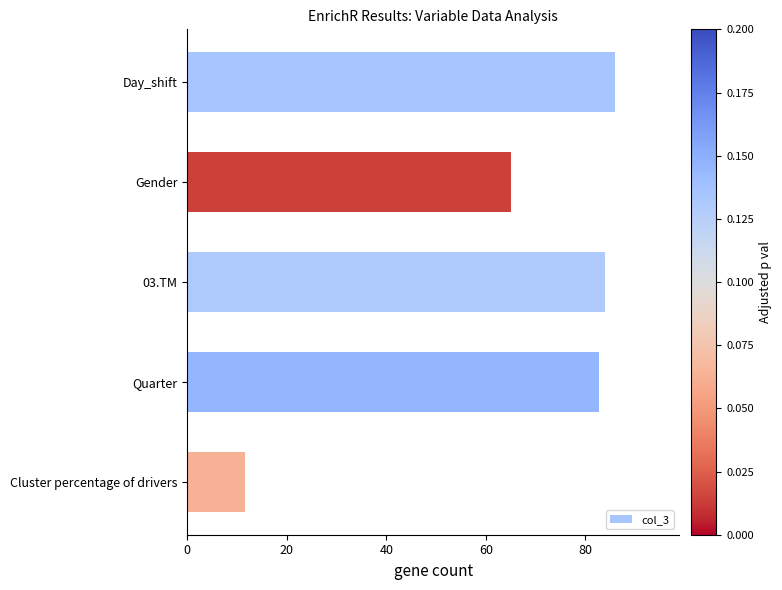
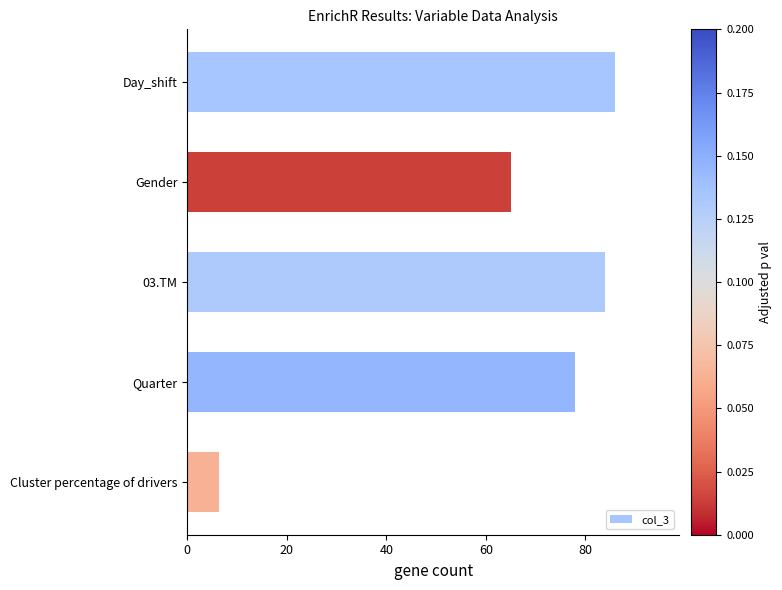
  {
    "Day_shift": 86,
    "Gender": 65,
    "03.TM": 84,
-   "Quarter": 83,
-   "Cluster percentage of drivers": 12
+   "Quarter": 78,
+   "Cluster percentage of drivers": 6
  }
